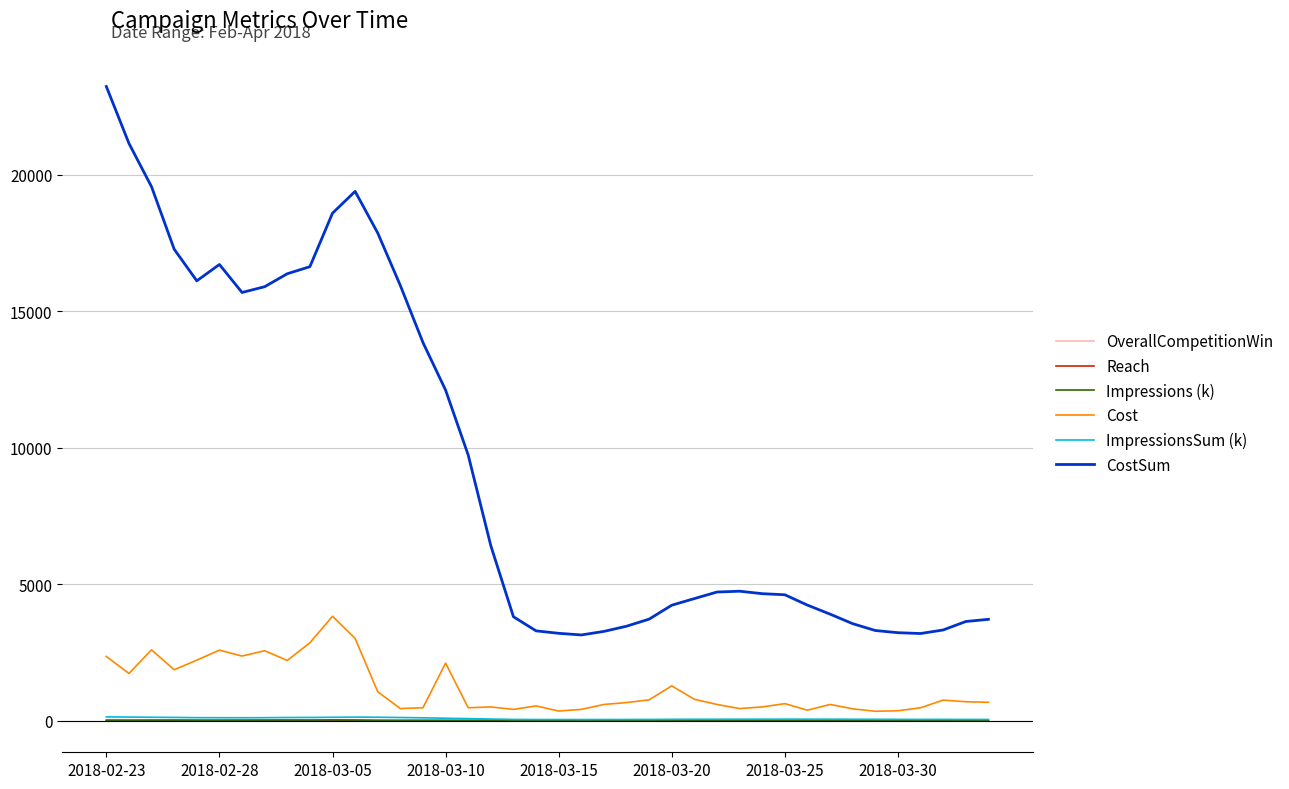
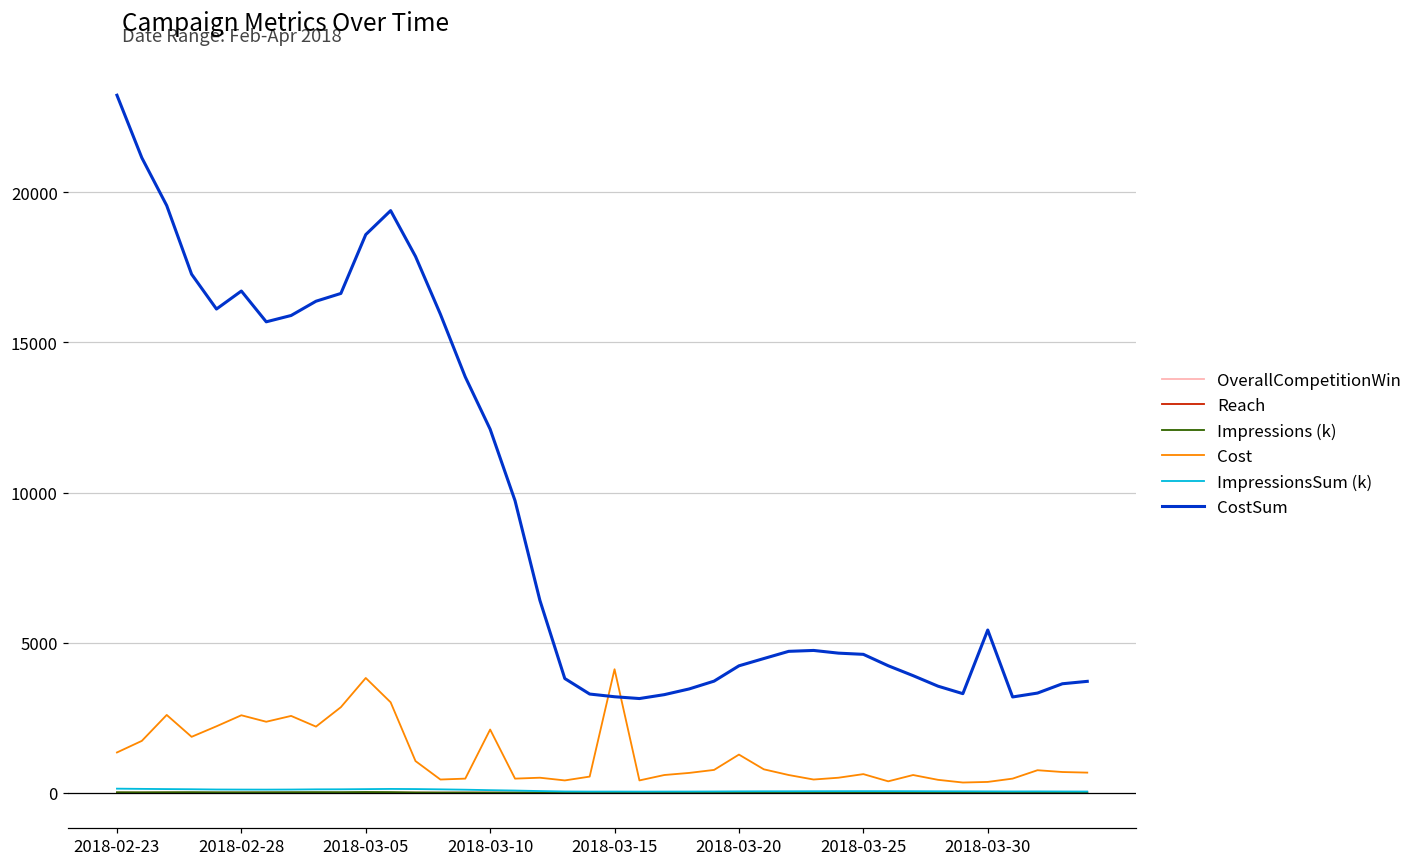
  {
    "Cost": {
-     "2018-02-23": 2300,
+     "2018-02-23": 1300,
      "2018-02-28": 2600,
      "2018-03-05": 3800,
      "2018-03-10": 2100,
-     "2018-03-15": 400,
+     "2018-03-15": 4100,
      "2018-03-20": 1300,
      "2018-03-25": 600,
      "2018-03-30": 400
    },
    "ImpressionsSum (k)": {
      "2018-02-23": 100,
      "2018-03-05": 100
    },
    "CostSum": {
      "2018-02-23": 23200,
      "2018-02-28": 16700,
      "2018-03-05": 18600,
      "2018-03-10": 12100,
      "2018-03-15": 3200,
      "2018-03-20": 4200,
      "2018-03-25": 4600,
-     "2018-03-30": 3200
+     "2018-03-30": 5400
    }
  }
